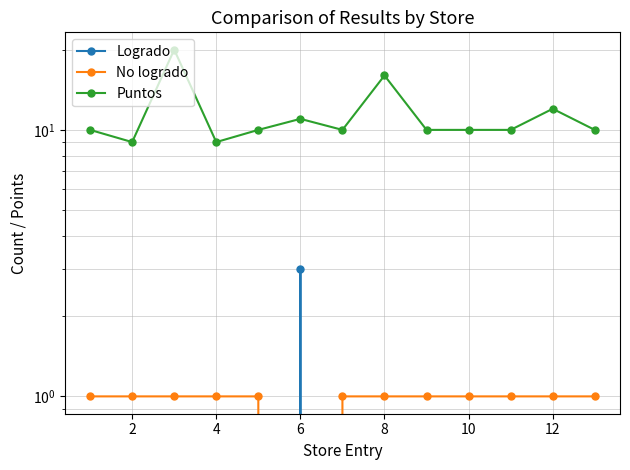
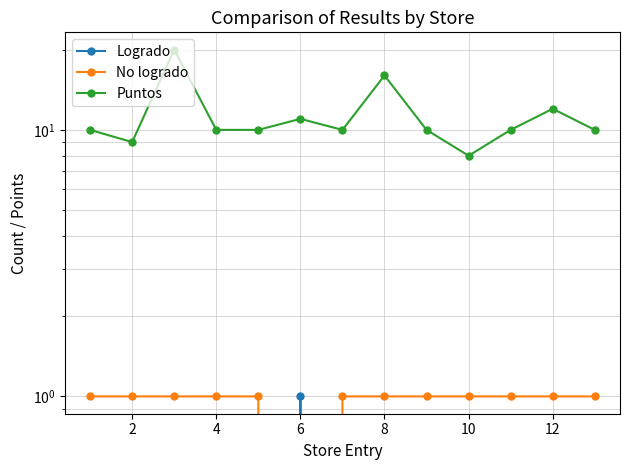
  {
    "Logrado": {
-     "6": 3
+     "6": 1
    },
    "No logrado": {
      "2": 1,
      "4": 1,
      "8": 1,
      "10": 1,
      "12": 1
    },
    "Puntos": {
      "2": 9,
-     "4": 9,
+     "4": 10,
      "6": 11,
      "8": 16,
-     "10": 10,
+     "10": 8,
      "12": 12
    }
  }
